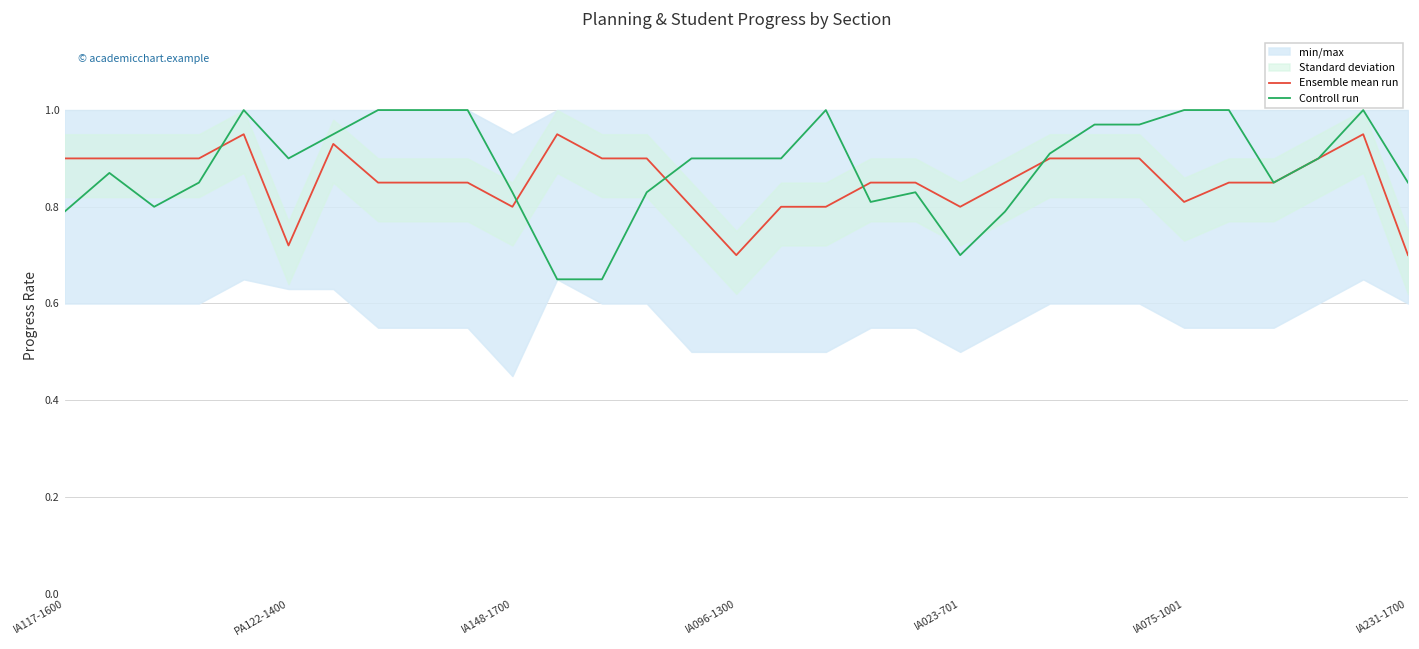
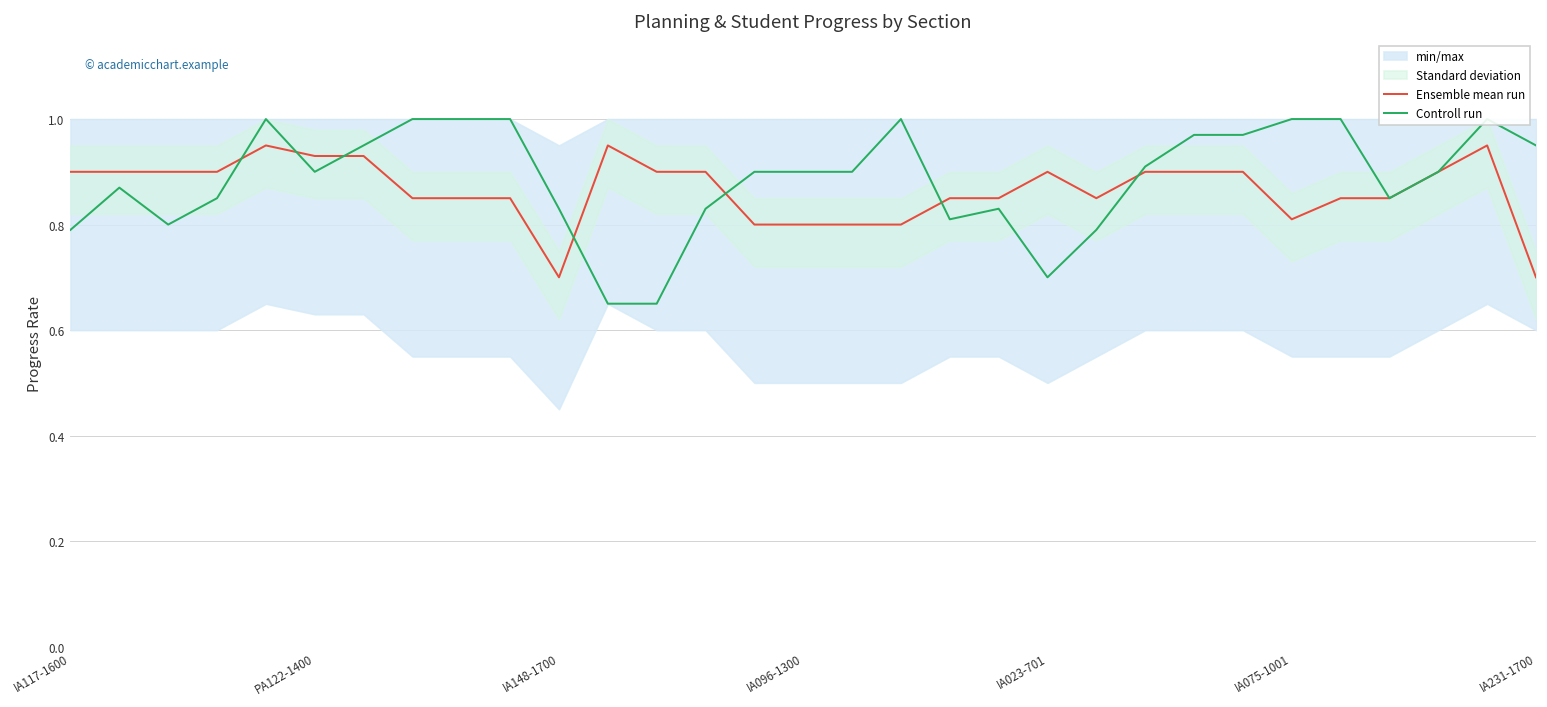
  {
    "Ensemble mean run": {
      "IA117-1600": 0.90,
-     "PA122-1400": 0.72,
-     "IA148-1700": 0.8,
-     "IA096-1300": 0.7,
-     "IA023-701": 0.8,
+     "PA122-1400": 0.93,
+     "IA148-1700": 0.7,
+     "IA096-1300": 0.8,
+     "IA023-701": 0.9,
      "IA075-1001": 0.81,
      "IA231-1700": 0.70
    },
    "Controll run": {
      "IA117-1600": 0.79,
      "PA122-1400": 0.90,
      "IA148-1700": 0.83,
      "IA096-1300": 0.90,
      "IA023-701": 0.70,
-     "IA231-1700": 0.85
+     "IA231-1700": 0.95
    }
  }
